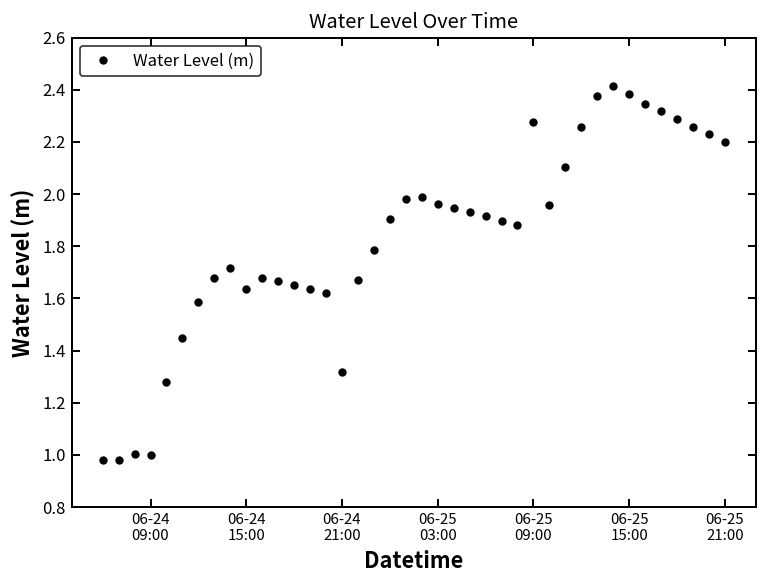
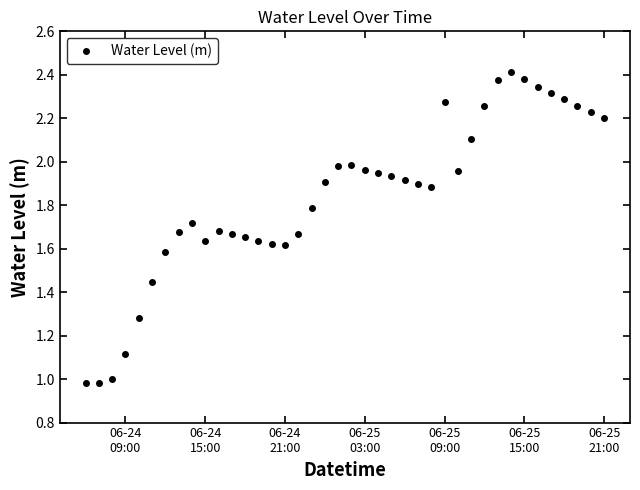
  {
-   "06-24 09:00": 1.00,
+   "06-24 09:00": 1.12,
    "06-24 15:00": 1.64,
-   "06-24 21:00": 1.32,
+   "06-24 21:00": 1.62,
    "06-25 03:00": 1.96,
    "06-25 09:00": 2.28,
    "06-25 15:00": 2.38,
    "06-25 21:00": 2.20
  }
